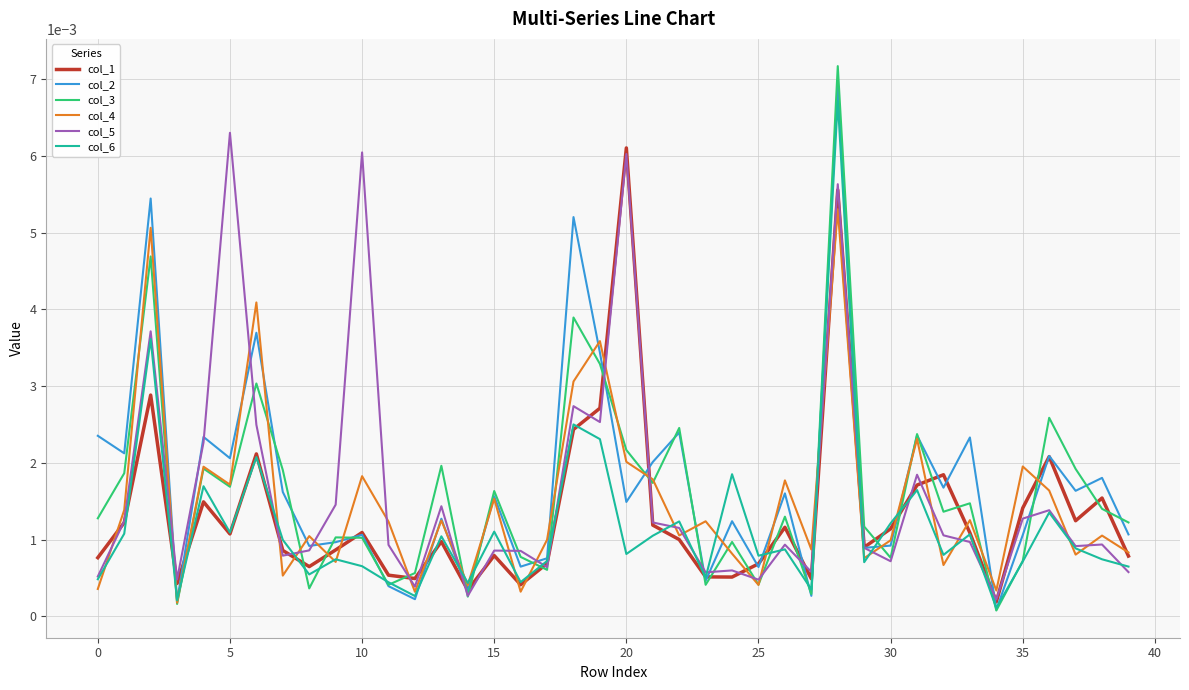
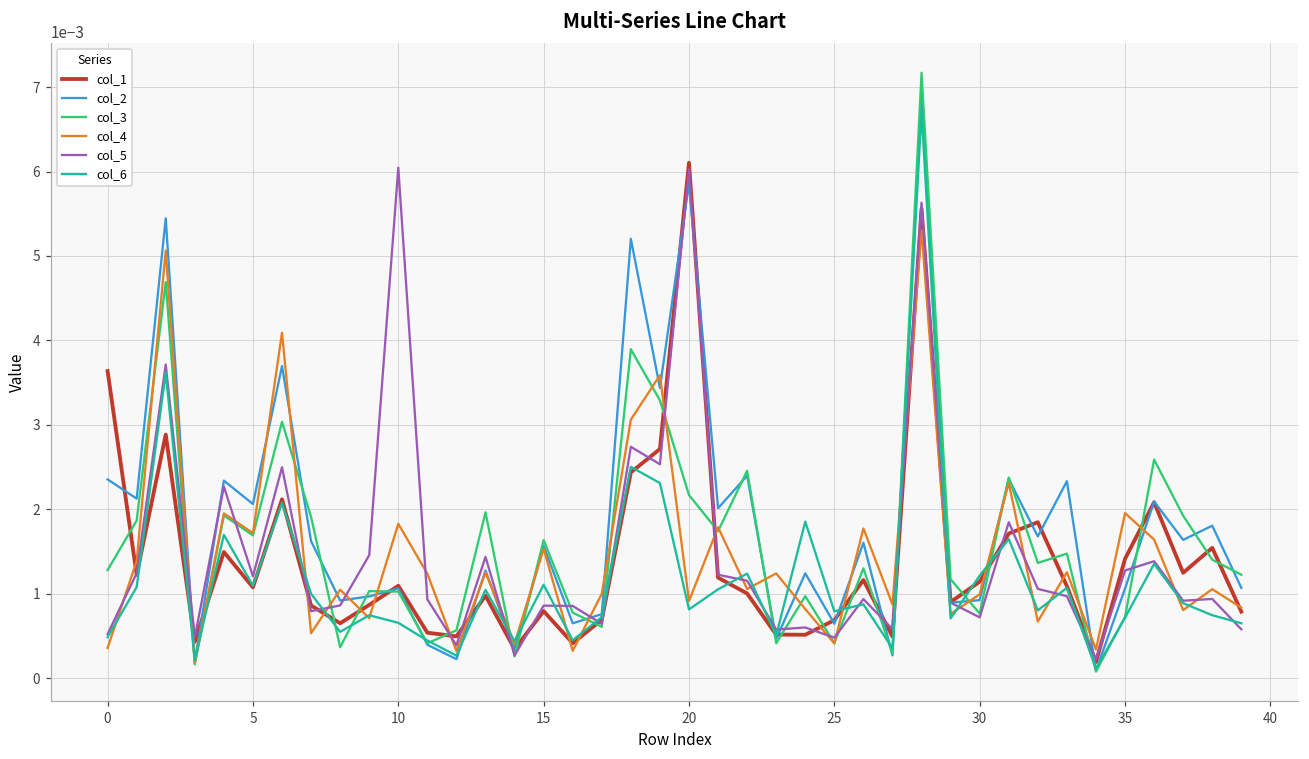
  {
    "col_1": {
-     "0": 0.0008,
+     "0": 0.0036,
      "15": 0.0008,
      "20": 0.0061,
      "25": 0.0007,
      "30": 0.0011,
      "35": 0.0014
    },
    "col_2": {
      "0": 0.0024,
      "5": 0.0021,
-     "20": 0.0015,
+     "20": 0.0059,
      "25": 0.0006,
      "30": 0.0009,
      "35": 0.0011
    },
    "col_4": {
      "0": 0.0004,
      "10": 0.0018,
-     "20": 0.0020,
+     "20": 0.0009,
      "30": 0.0010,
      "35": 0.0020
    },
    "col_5": {
      "0": 0.0005,
-     "5": 0.0063,
+     "5": 0.0012,
      "10": 0.0060,
      "15": 0.0009,
      "20": 0.0060,
      "25": 0.0005,
      "30": 0.0007,
      "35": 0.0013
    }
  }
